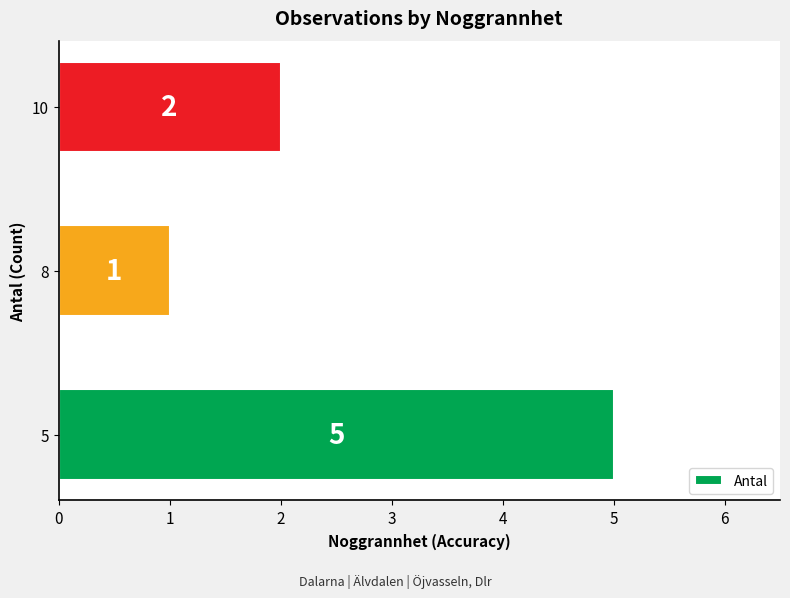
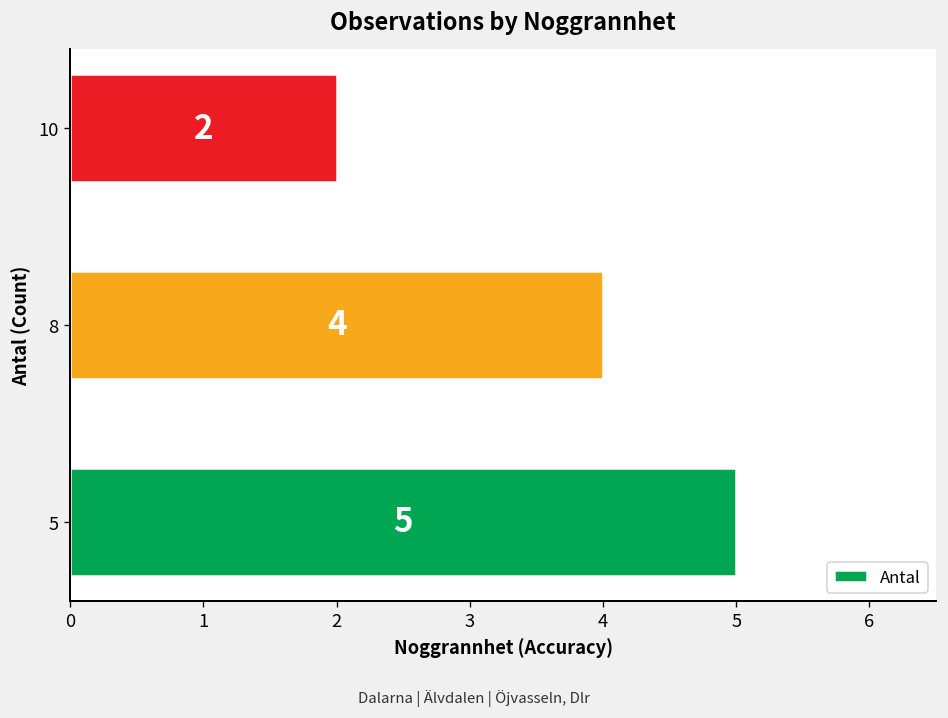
  {
    "10": 2,
-   "8": 1,
+   "8": 4,
    "5": 5
  }
